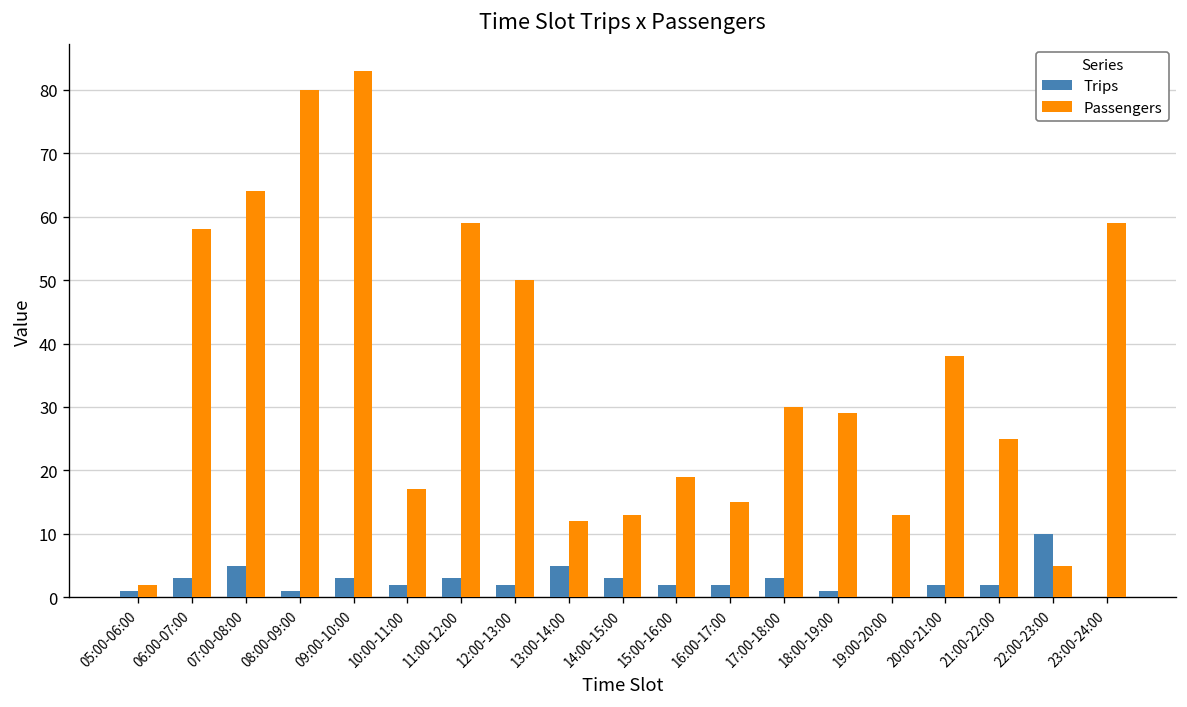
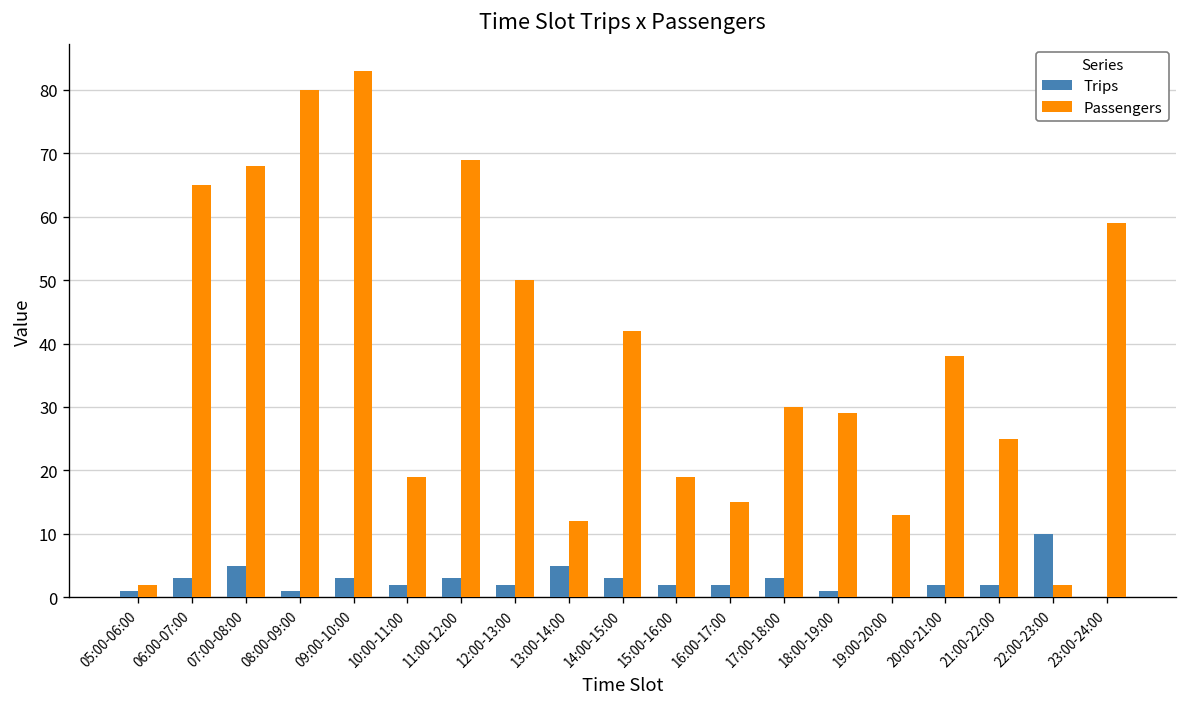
  {
    "Trips": {
      "05:00-06:00": 1,
      "06:00-07:00": 3,
      "07:00-08:00": 5,
      "08:00-09:00": 1,
      "09:00-10:00": 3,
      "10:00-11:00": 2,
      "11:00-12:00": 3,
      "12:00-13:00": 2,
      "13:00-14:00": 5,
      "14:00-15:00": 3,
      "15:00-16:00": 2,
      "16:00-17:00": 2,
      "17:00-18:00": 3,
      "18:00-19:00": 1,
      "19:00-20:00": 0,
      "20:00-21:00": 2,
      "21:00-22:00": 2,
      "22:00-23:00": 10,
      "23:00-24:00": 0
    },
    "Passengers": {
      "05:00-06:00": 2,
-     "06:00-07:00": 58,
-     "07:00-08:00": 64,
+     "06:00-07:00": 65,
+     "07:00-08:00": 68,
      "08:00-09:00": 80,
      "09:00-10:00": 83,
-     "10:00-11:00": 17,
-     "11:00-12:00": 59,
+     "10:00-11:00": 19,
+     "11:00-12:00": 69,
      "12:00-13:00": 50,
      "13:00-14:00": 12,
-     "14:00-15:00": 13,
+     "14:00-15:00": 42,
      "15:00-16:00": 19,
      "16:00-17:00": 15,
      "17:00-18:00": 30,
      "18:00-19:00": 29,
      "19:00-20:00": 13,
      "20:00-21:00": 38,
      "21:00-22:00": 25,
-     "22:00-23:00": 5,
+     "22:00-23:00": 2,
      "23:00-24:00": 59
    }
  }
